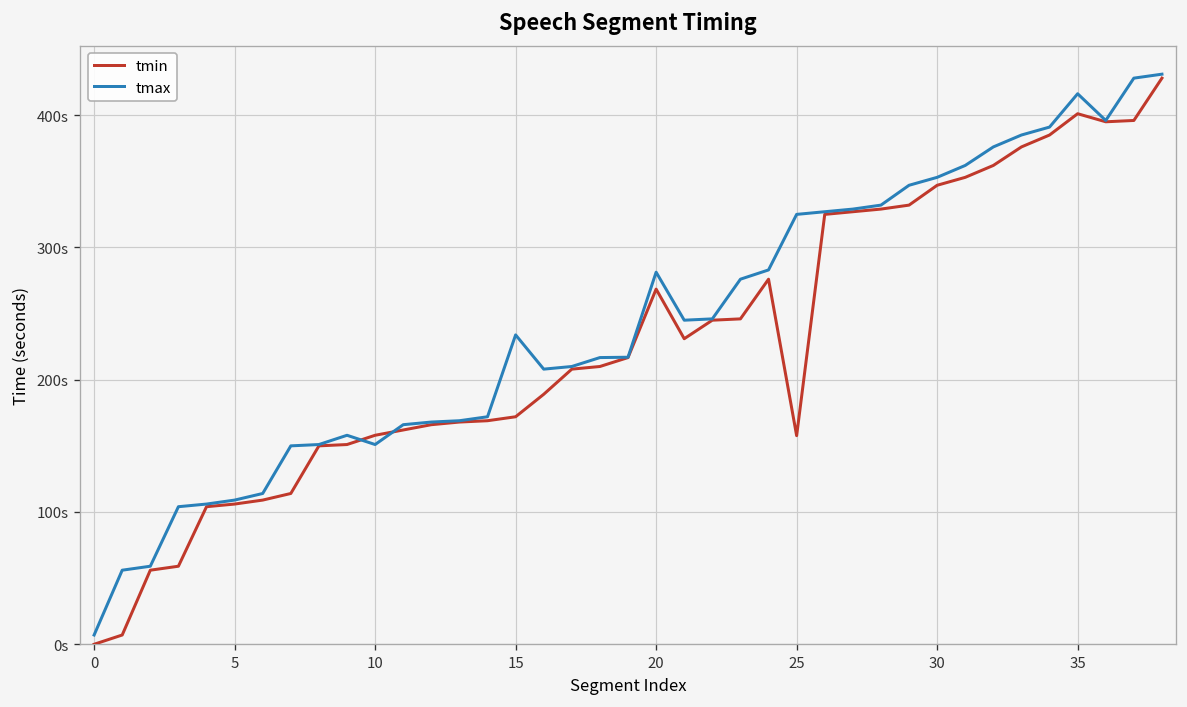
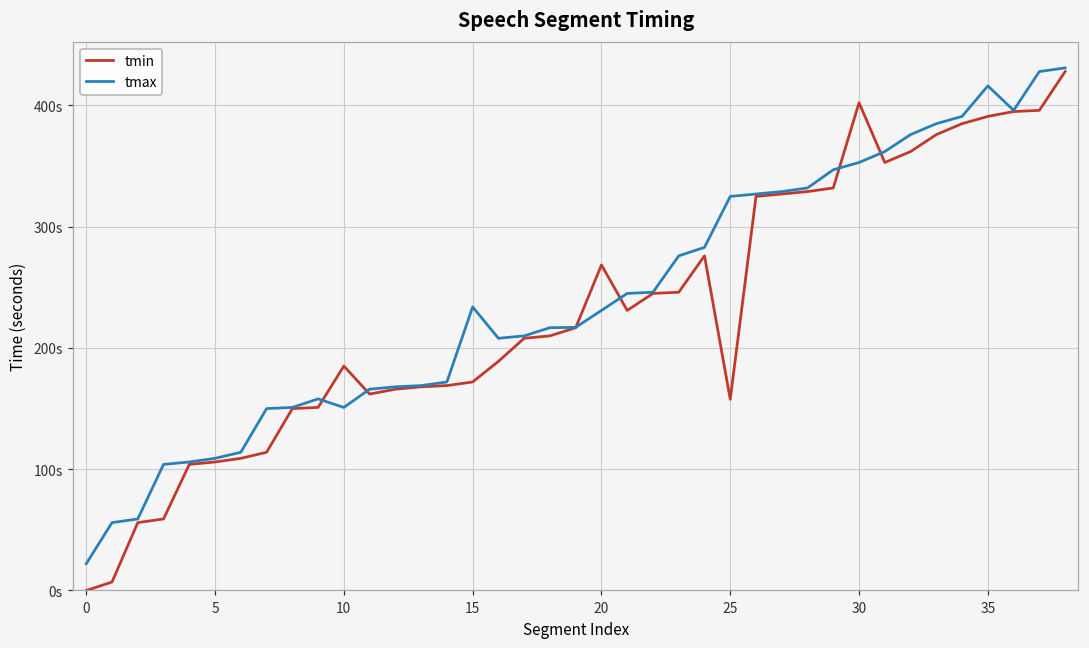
  {
    "tmin": {
      "0": "0s",
      "5": "106s",
-     "10": "158s",
+     "10": "185s",
      "15": "172s",
      "20": "269s",
      "25": "158s",
-     "30": "347s",
-     "35": "401s"
+     "30": "402s",
+     "35": "391s"
    },
    "tmax": {
-     "0": "7s",
+     "0": "22s",
      "5": "109s",
      "10": "151s",
      "15": "234s",
-     "20": "281s",
+     "20": "231s",
      "25": "325s",
      "30": "353s",
      "35": "416s"
    }
  }
